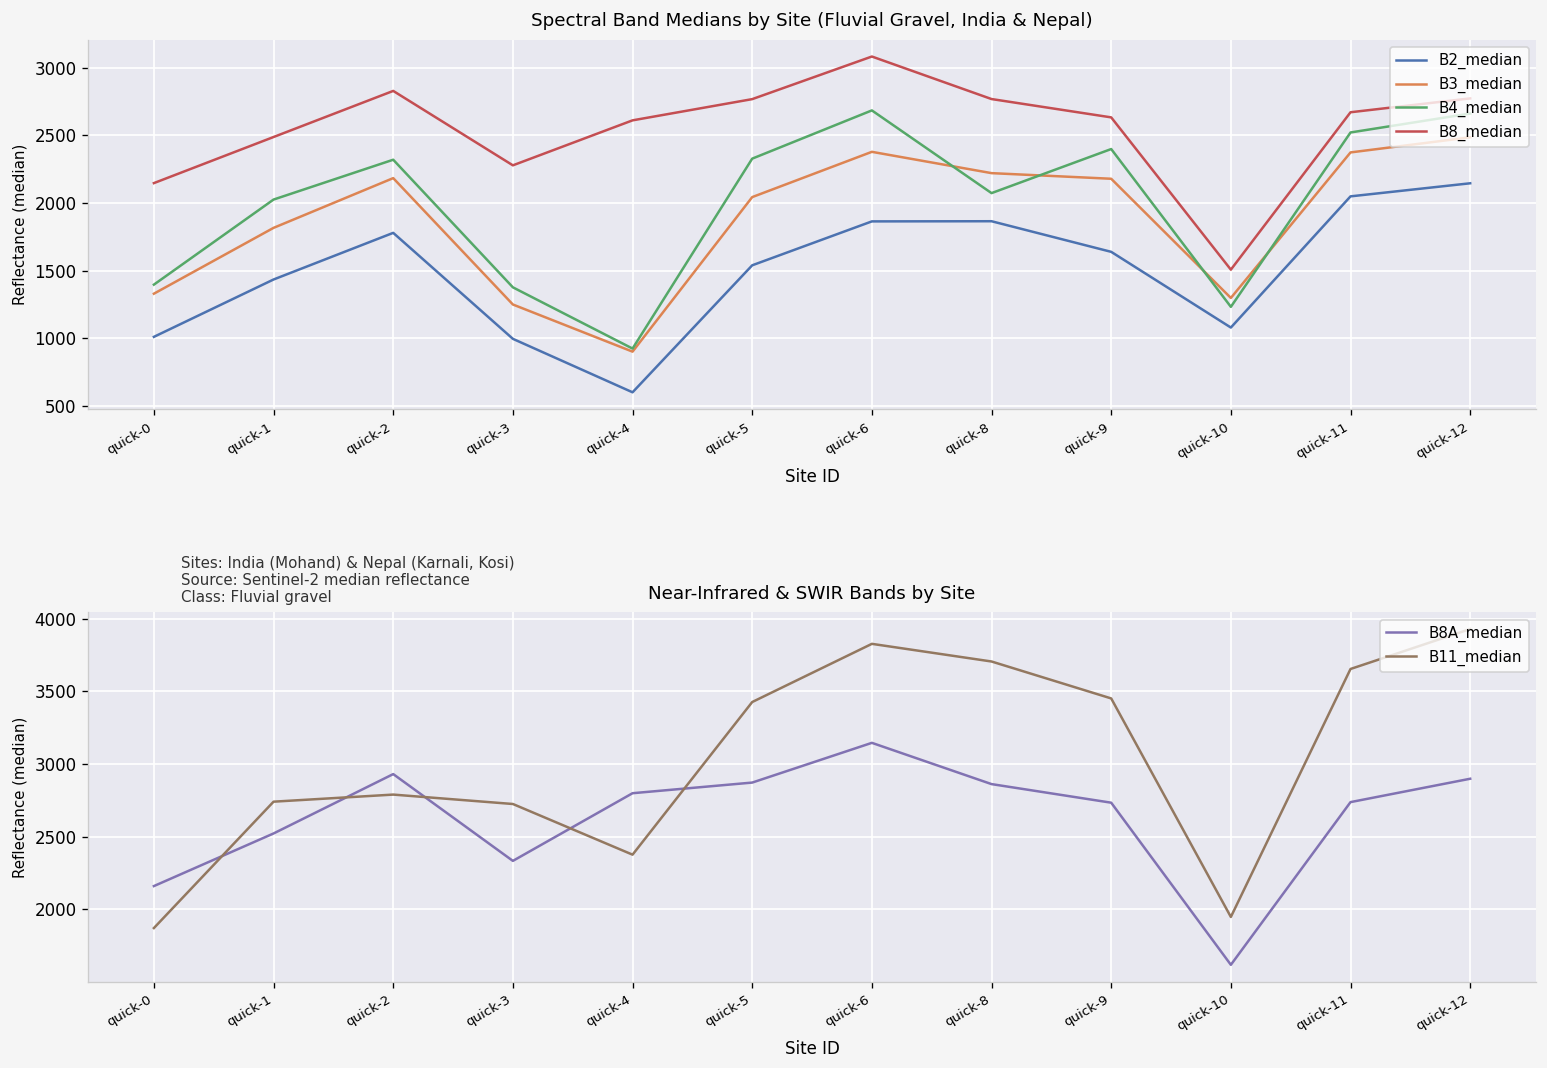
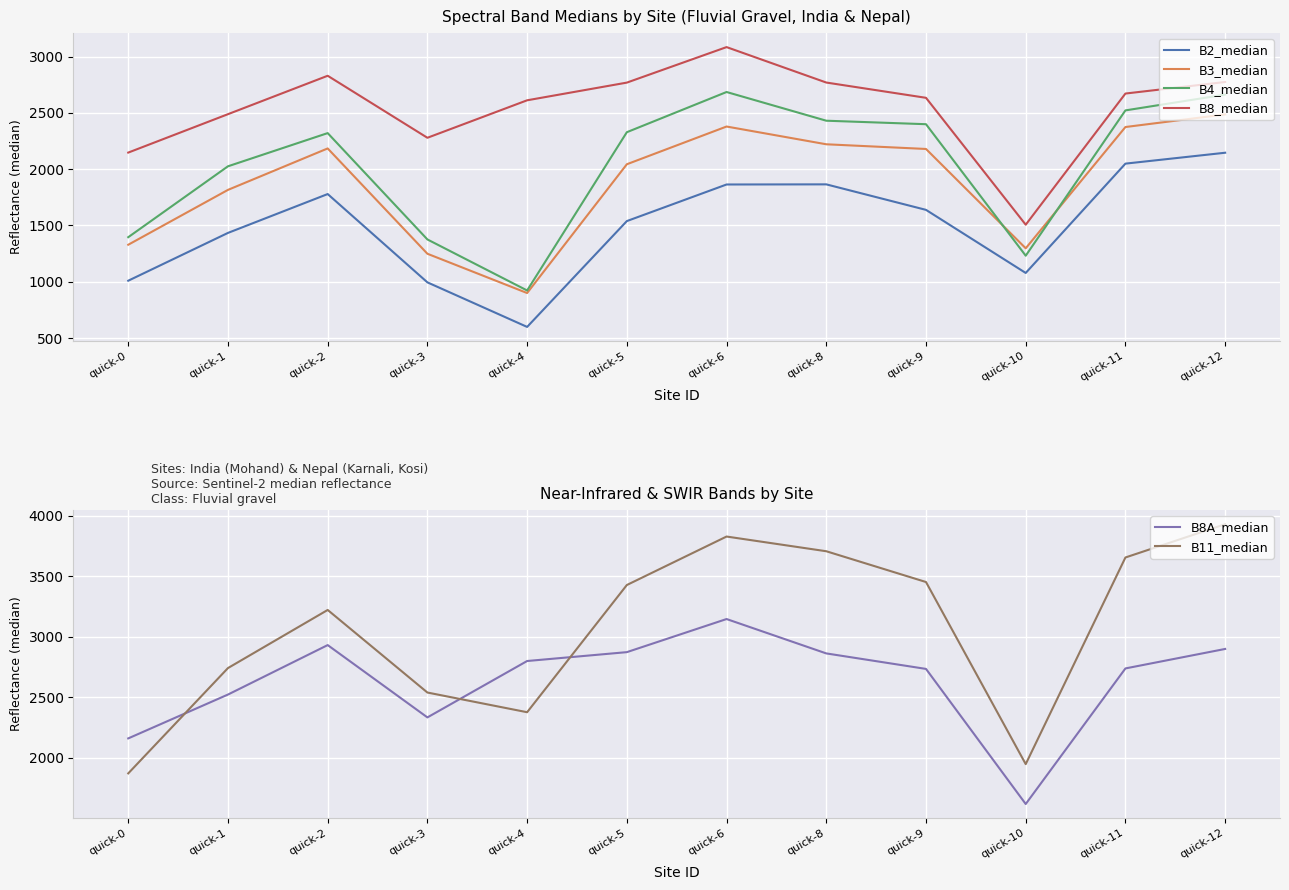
  {
    "Spectral Band Medians by Site (Fluvial Gravel, India & Nepal)": {
      "B2_median": {
        "quick-0": 1010,
        "quick-1": 1430,
        "quick-2": 1780,
        "quick-3": 1000,
        "quick-4": 600,
        "quick-5": 1540,
        "quick-6": 1860,
        "quick-8": 1870,
        "quick-9": 1640,
        "quick-10": 1080,
        "quick-11": 2050,
        "quick-12": 2150
      },
      "B4_median": {
        "quick-0": 1400,
        "quick-1": 2030,
        "quick-2": 2320,
        "quick-3": 1380,
        "quick-5": 2330,
        "quick-6": 2680,
-       "quick-8": 2070,
+       "quick-8": 2430,
        "quick-9": 2400,
        "quick-10": 1230,
        "quick-11": 2520
      }
    },
    "Near-Infrared & SWIR Bands by Site": {
      "B8A_median": {
        "quick-0": 2160,
        "quick-1": 2520,
        "quick-2": 2930,
        "quick-3": 2330,
        "quick-4": 2800,
        "quick-5": 2870,
        "quick-6": 3150,
        "quick-8": 2860,
        "quick-9": 2730,
        "quick-10": 1620,
        "quick-11": 2740,
        "quick-12": 2900
      },
      "B11_median": {
        "quick-0": 1870,
        "quick-1": 2740,
-       "quick-2": 2790,
-       "quick-3": 2720,
+       "quick-2": 3220,
+       "quick-3": 2540,
        "quick-4": 2380,
        "quick-5": 3430,
        "quick-6": 3830,
        "quick-8": 3710,
        "quick-9": 3450,
        "quick-10": 1950,
        "quick-11": 3650
      }
    }
  }
